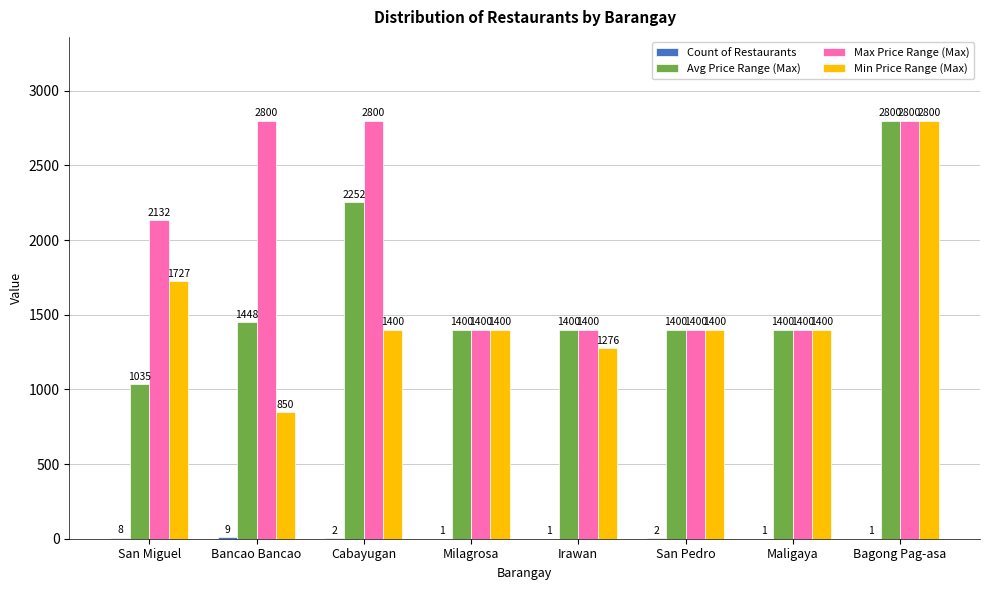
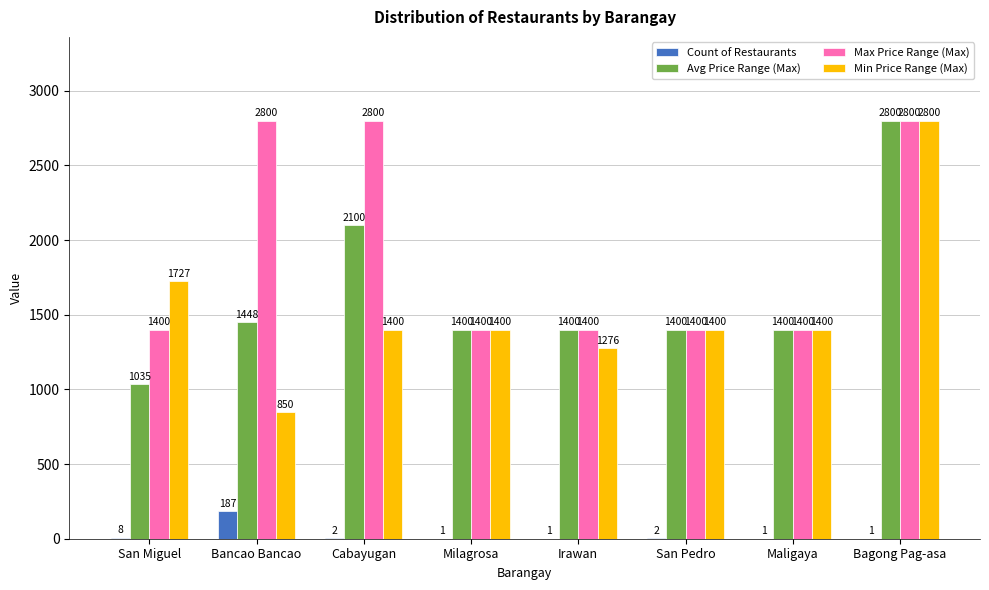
  {
    "Count of Restaurants": {
      "San Miguel": 8,
-     "Bancao Bancao": 9,
+     "Bancao Bancao": 187,
      "Cabayugan": 2,
      "Milagrosa": 1,
      "Irawan": 1,
      "San Pedro": 2,
      "Maligaya": 1,
      "Bagong Pag-asa": 1
    },
    "Avg Price Range (Max)": {
      "San Miguel": 1035,
      "Bancao Bancao": 1448,
-     "Cabayugan": 2252
+     "Cabayugan": 2100
    },
    "Max Price Range (Max)": {
-     "San Miguel": 2132,
+     "San Miguel": 1400,
      "Bancao Bancao": 2800,
      "Cabayugan": 2800
    },
    "Min Price Range (Max)": {
      "San Miguel": 1727,
      "Bancao Bancao": 850,
      "Cabayugan": 1400,
      "Irawan": 1276
    }
  }
